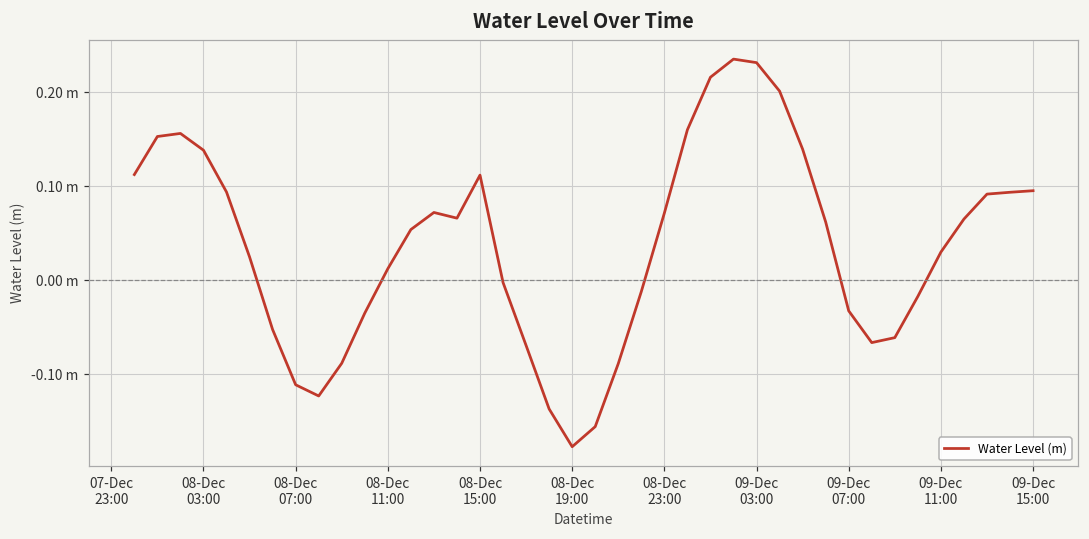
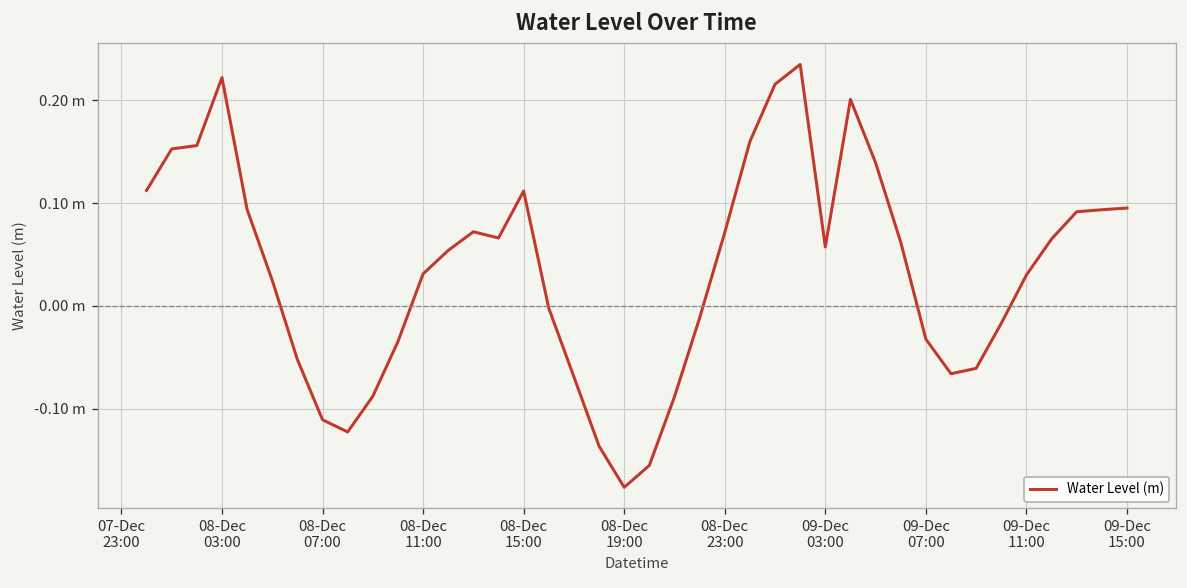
  {
-   "08-Dec 03:00": "0.14 m",
+   "08-Dec 03:00": "0.22 m",
    "08-Dec 07:00": "-0.11 m",
-   "08-Dec 11:00": "0.01 m",
+   "08-Dec 11:00": "0.03 m",
    "08-Dec 15:00": "0.11 m",
    "08-Dec 19:00": "-0.18 m",
    "08-Dec 23:00": "0.07 m",
-   "09-Dec 03:00": "0.23 m",
+   "09-Dec 03:00": "0.06 m",
    "09-Dec 07:00": "-0.03 m",
    "09-Dec 11:00": "0.03 m",
    "09-Dec 15:00": "0.10 m"
  }
